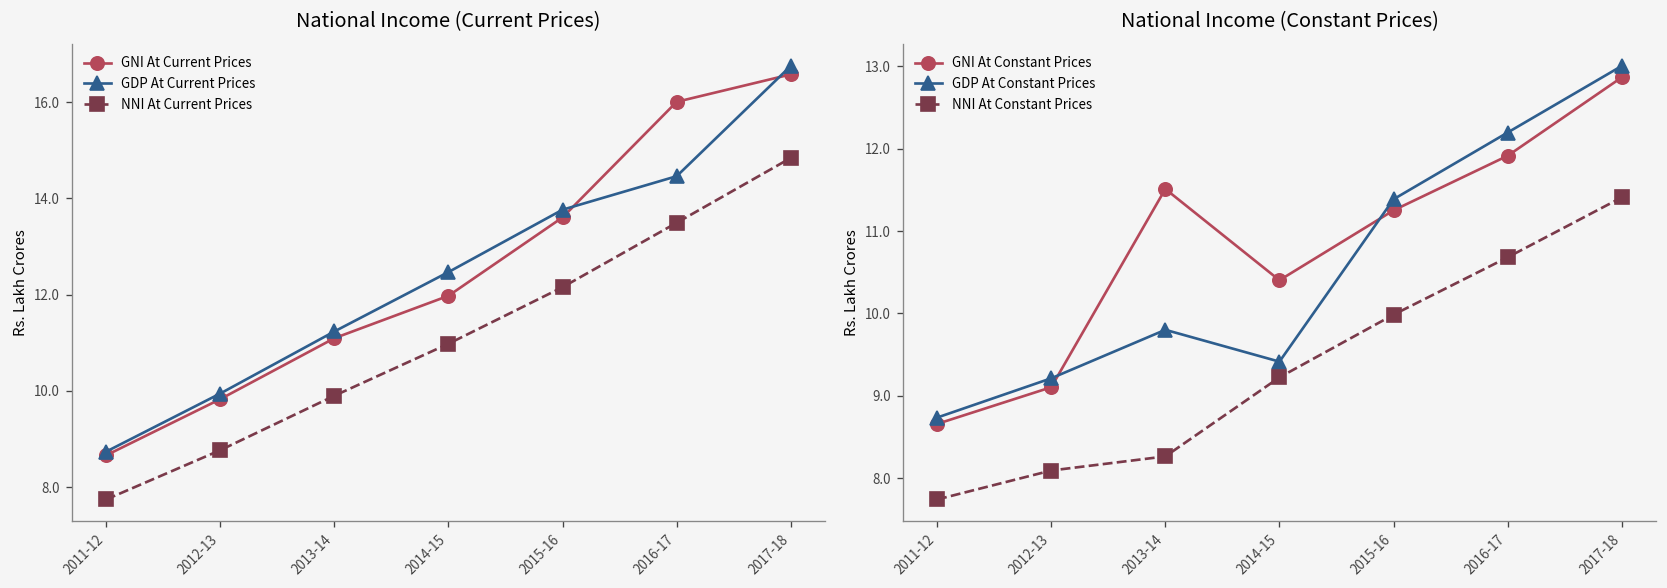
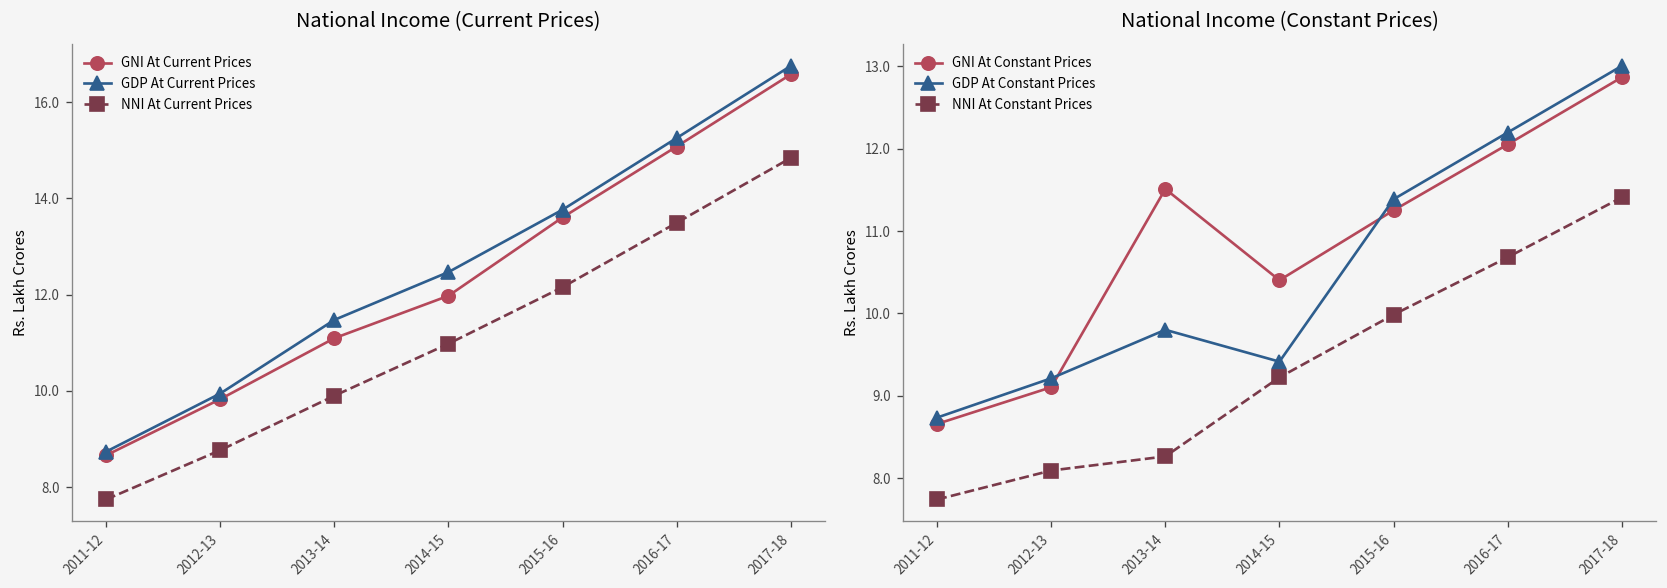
  {
    "National Income (Current Prices)": {
      "GNI At Current Prices": {
        "2011-12": 8.7,
        "2012-13": 9.8,
        "2013-14": 11.1,
        "2014-15": 12.0,
        "2015-16": 13.6,
-       "2016-17": 16.0,
+       "2016-17": 15.1,
        "2017-18": 16.6
      },
      "GDP At Current Prices": {
        "2011-12": 8.7,
        "2012-13": 9.9,
-       "2013-14": 11.2,
+       "2013-14": 11.5,
        "2014-15": 12.5,
        "2015-16": 13.8,
-       "2016-17": 14.5,
+       "2016-17": 15.3,
        "2017-18": 16.8
      },
      "NNI At Current Prices": {
        "2011-12": 7.7,
        "2012-13": 8.8,
        "2013-14": 9.9,
        "2014-15": 11.0,
        "2015-16": 12.2,
        "2016-17": 13.5,
        "2017-18": 14.8
      }
    },
    "National Income (Constant Prices)": {
      "GNI At Constant Prices": {
        "2011-12": 8.7,
        "2012-13": 9.1,
        "2013-14": 11.5,
        "2014-15": 10.4,
        "2015-16": 11.3,
-       "2016-17": 11.9,
+       "2016-17": 12.1,
        "2017-18": 12.9
      },
      "GDP At Constant Prices": {
        "2011-12": 8.7,
        "2012-13": 9.2,
        "2013-14": 9.8,
        "2014-15": 9.4,
        "2015-16": 11.4,
        "2016-17": 12.2,
        "2017-18": 13.0
      },
      "NNI At Constant Prices": {
        "2011-12": 7.7,
        "2012-13": 8.1,
        "2013-14": 8.3,
        "2014-15": 9.2,
        "2015-16": 10.0,
        "2016-17": 10.7,
        "2017-18": 11.4
      }
    }
  }
